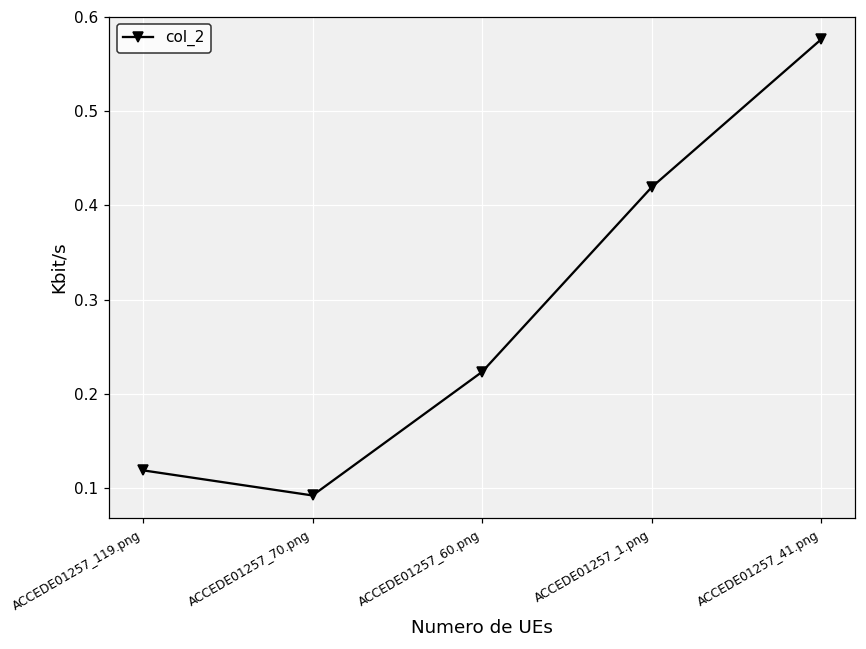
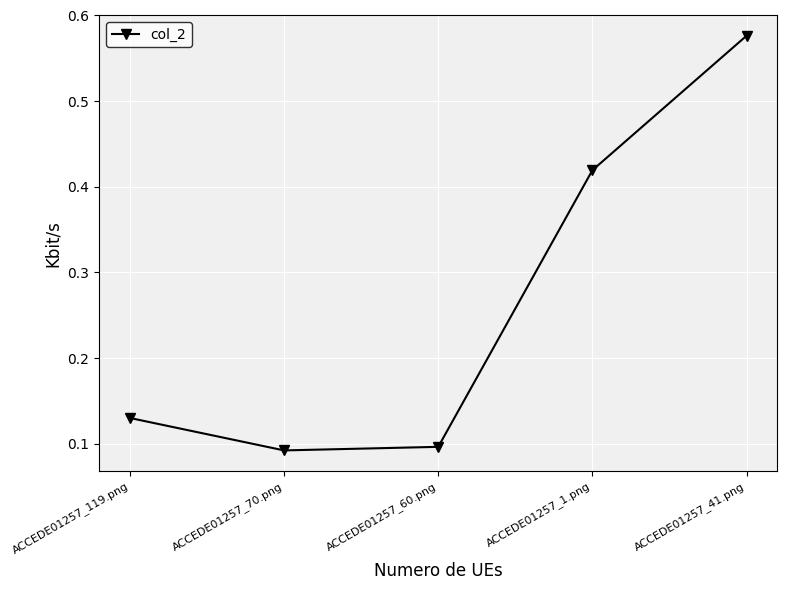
  {
-   "ACCEDE01257_119.png": 0.12,
+   "ACCEDE01257_119.png": 0.13,
    "ACCEDE01257_70.png": 0.09,
-   "ACCEDE01257_60.png": 0.22,
+   "ACCEDE01257_60.png": 0.10,
    "ACCEDE01257_1.png": 0.42,
    "ACCEDE01257_41.png": 0.58
  }
